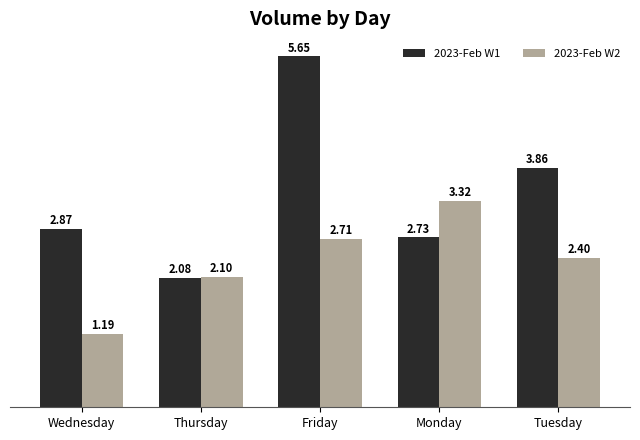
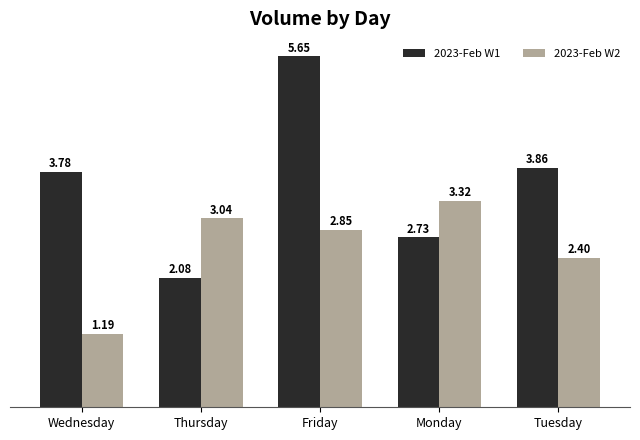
  {
    "2023-Feb W1": {
-     "Wednesday": 2.87,
+     "Wednesday": 3.78,
      "Thursday": 2.08,
      "Friday": 5.65,
      "Monday": 2.73,
      "Tuesday": 3.86
    },
    "2023-Feb W2": {
      "Wednesday": 1.19,
-     "Thursday": 2.10,
-     "Friday": 2.71,
+     "Thursday": 3.04,
+     "Friday": 2.85,
      "Monday": 3.32,
      "Tuesday": 2.40
    }
  }
